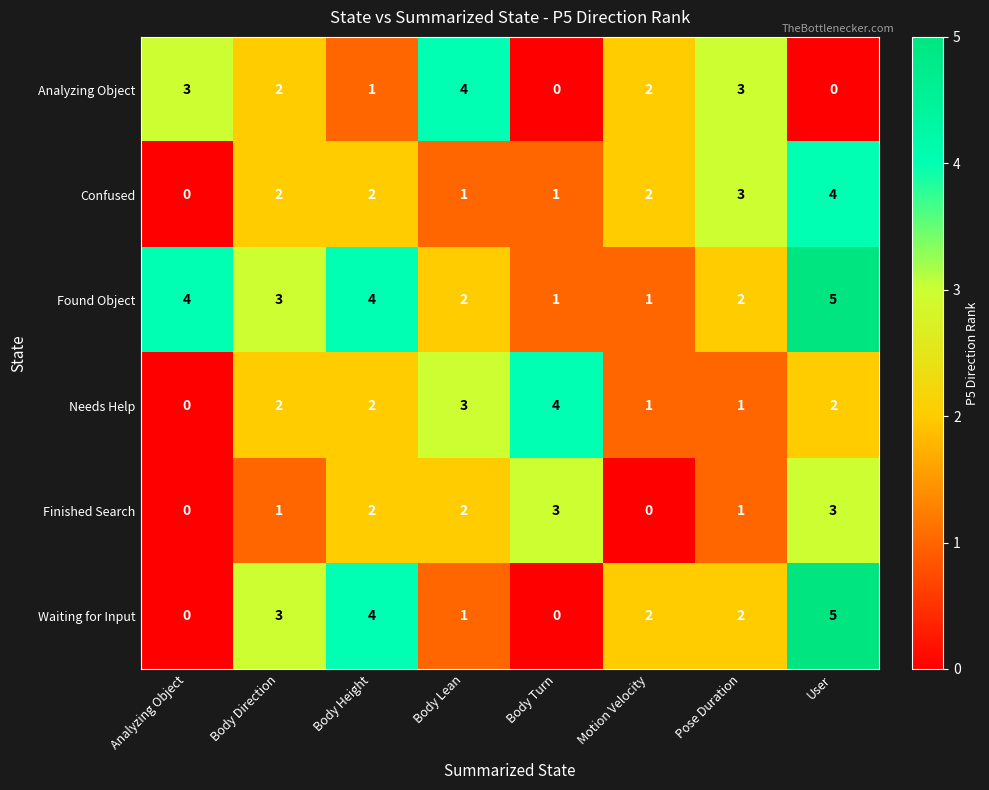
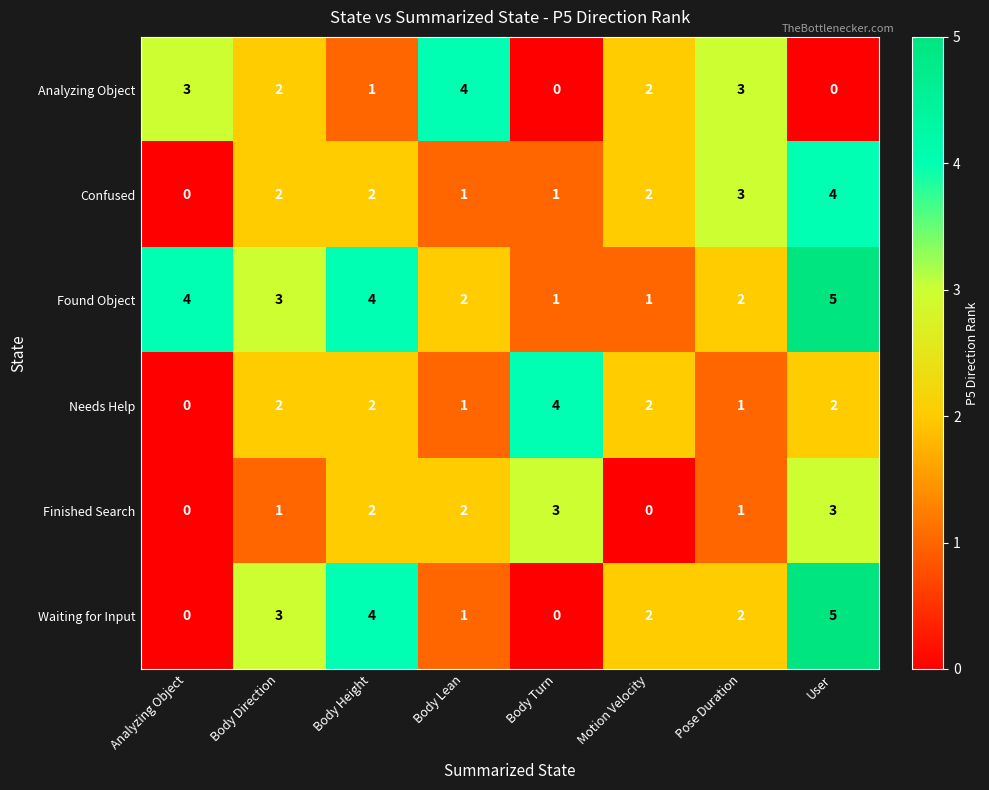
  {
    "Analyzing Object": {
      "Analyzing Object": 3,
      "Body Direction": 2,
      "Body Height": 1,
      "Body Lean": 4,
      "Body Turn": 0,
      "Motion Velocity": 2,
      "Pose Duration": 3,
      "User": 0
    },
    "Confused": {
      "Analyzing Object": 0,
      "Body Direction": 2,
      "Body Height": 2,
      "Body Lean": 1,
      "Body Turn": 1,
      "Motion Velocity": 2,
      "Pose Duration": 3,
      "User": 4
    },
    "Found Object": {
      "Analyzing Object": 4,
      "Body Direction": 3,
      "Body Height": 4,
      "Body Lean": 2,
      "Body Turn": 1,
      "Motion Velocity": 1,
      "Pose Duration": 2,
      "User": 5
    },
    "Needs Help": {
      "Analyzing Object": 0,
      "Body Direction": 2,
      "Body Height": 2,
-     "Body Lean": 3,
+     "Body Lean": 1,
      "Body Turn": 4,
-     "Motion Velocity": 1,
+     "Motion Velocity": 2,
      "Pose Duration": 1,
      "User": 2
    },
    "Finished Search": {
      "Analyzing Object": 0,
      "Body Direction": 1,
      "Body Height": 2,
      "Body Lean": 2,
      "Body Turn": 3,
      "Motion Velocity": 0,
      "Pose Duration": 1,
      "User": 3
    },
    "Waiting for Input": {
      "Analyzing Object": 0,
      "Body Direction": 3,
      "Body Height": 4,
      "Body Lean": 1,
      "Body Turn": 0,
      "Motion Velocity": 2,
      "Pose Duration": 2,
      "User": 5
    }
  }
